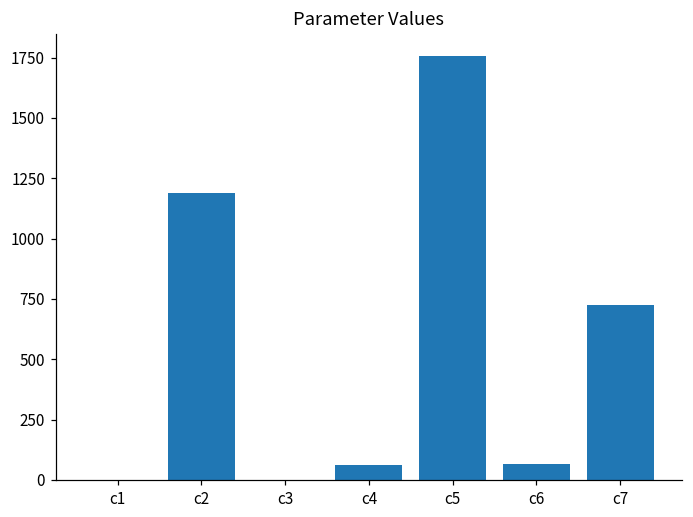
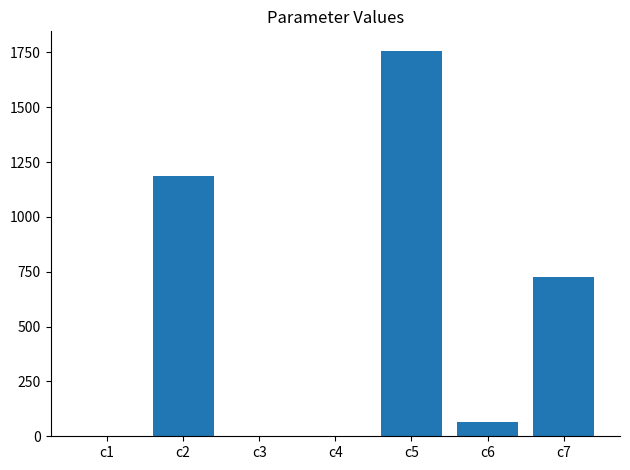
  {
    "c2": 1190,
-   "c4": 60,
+   "c4": 0,
    "c5": 1760,
    "c6": 70,
    "c7": 720
  }
